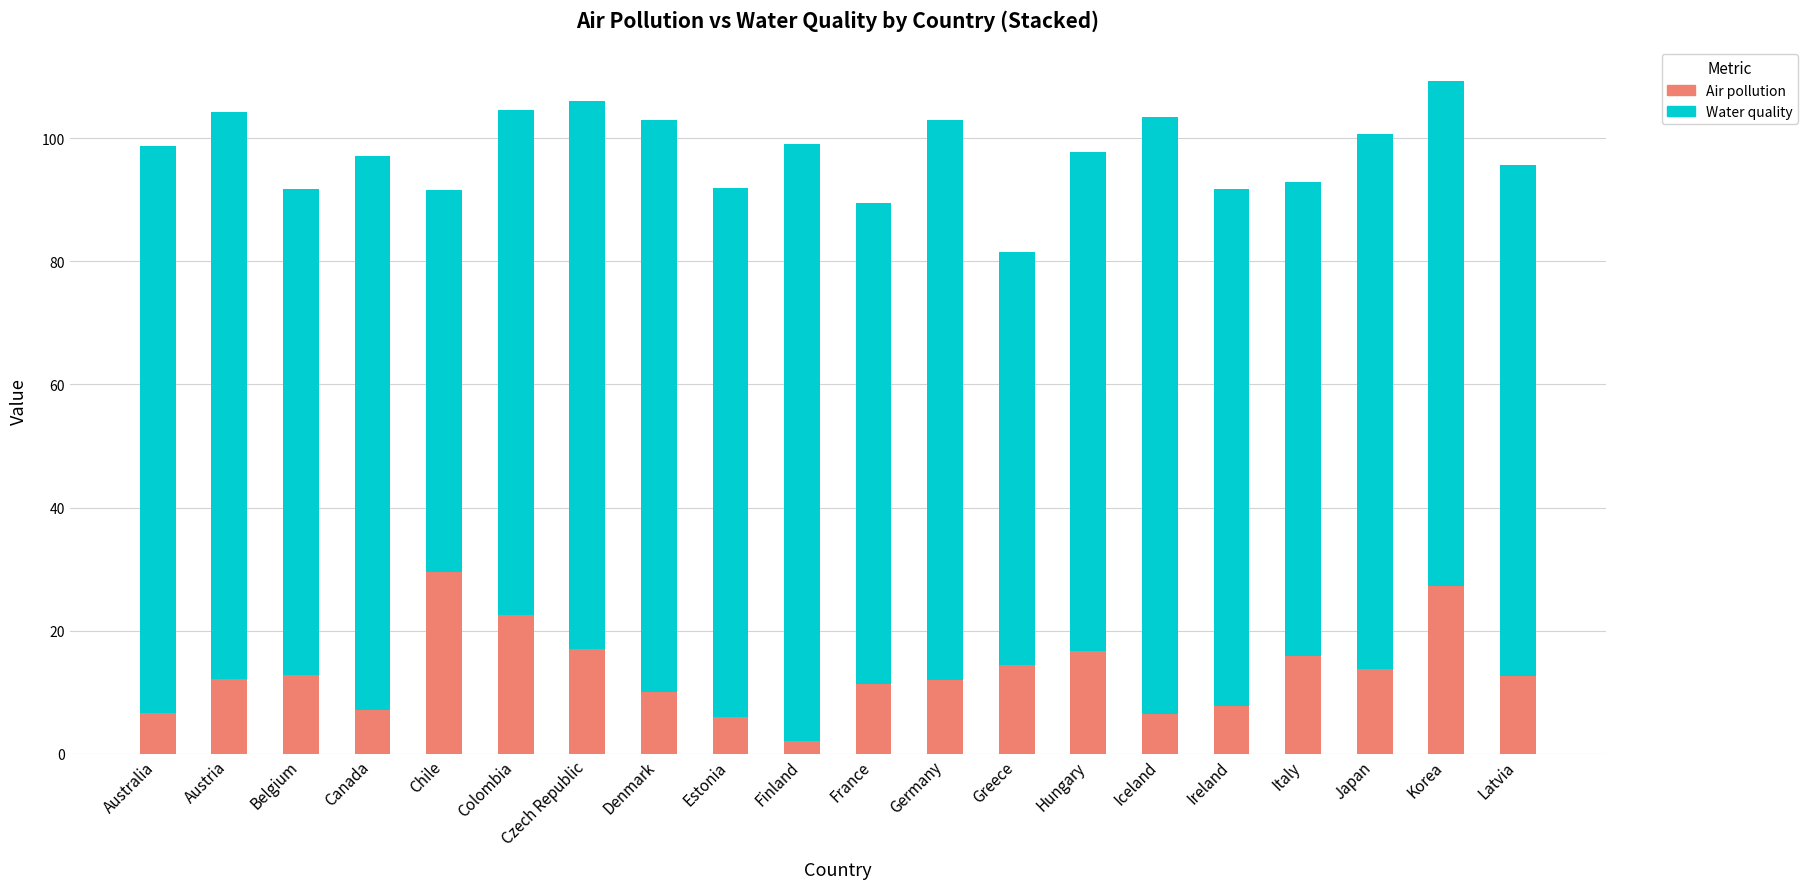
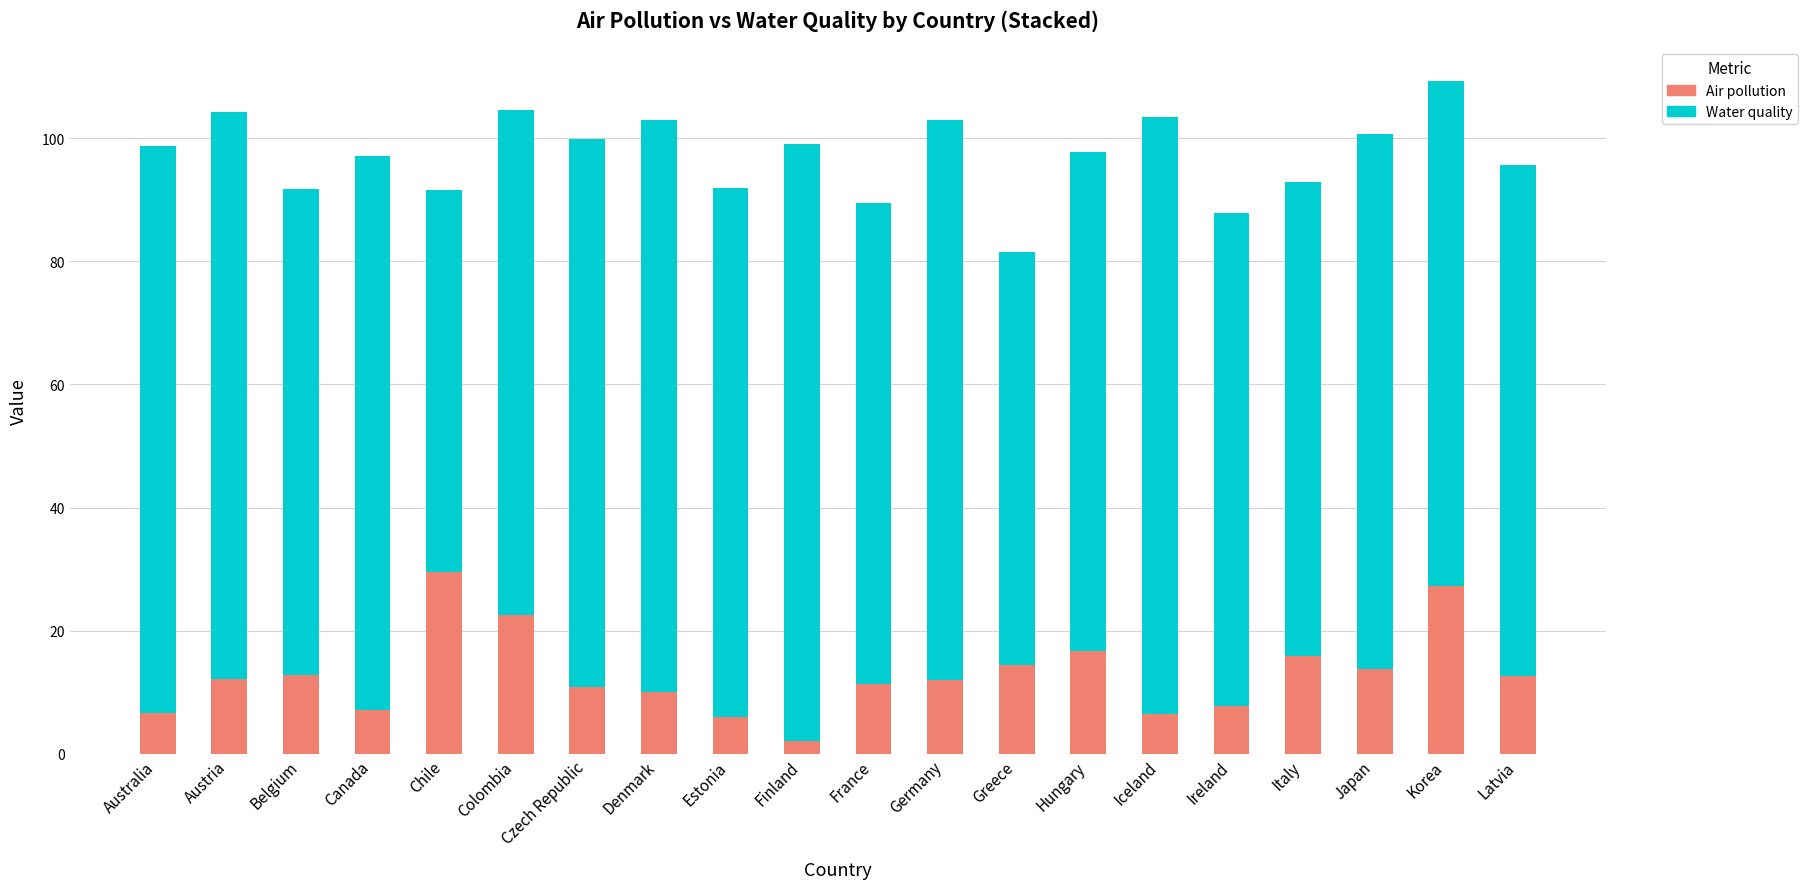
  {
    "Air pollution": {
      "Australia": 7,
      "Austria": 12,
      "Belgium": 13,
      "Canada": 7,
      "Chile": 30,
      "Colombia": 23,
-     "Czech Republic": 17,
+     "Czech Republic": 11,
      "Denmark": 10,
      "Estonia": 6,
      "Finland": 2,
      "France": 11,
      "Germany": 12,
      "Greece": 15,
      "Hungary": 17,
      "Iceland": 6,
      "Ireland": 8,
      "Italy": 16,
      "Japan": 14,
      "Korea": 27,
      "Latvia": 13
    },
    "Water quality": {
      "Australia": 92,
      "Austria": 92,
      "Belgium": 79,
      "Canada": 90,
      "Chile": 62,
      "Colombia": 82,
      "Czech Republic": 89,
      "Denmark": 93,
      "Estonia": 86,
      "Finland": 97,
      "France": 78,
      "Germany": 91,
      "Greece": 67,
      "Hungary": 81,
      "Iceland": 97,
-     "Ireland": 84,
+     "Ireland": 80,
      "Italy": 77,
      "Japan": 87,
      "Korea": 82,
      "Latvia": 83
    }
  }
